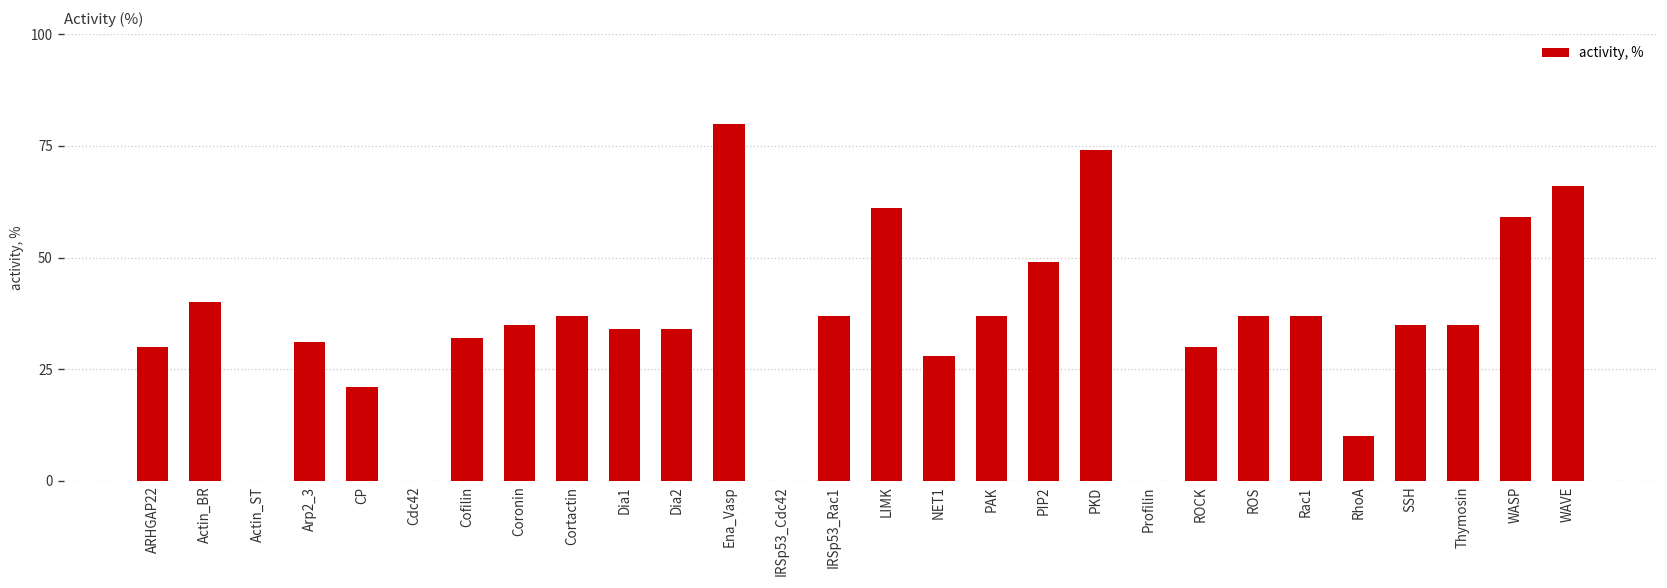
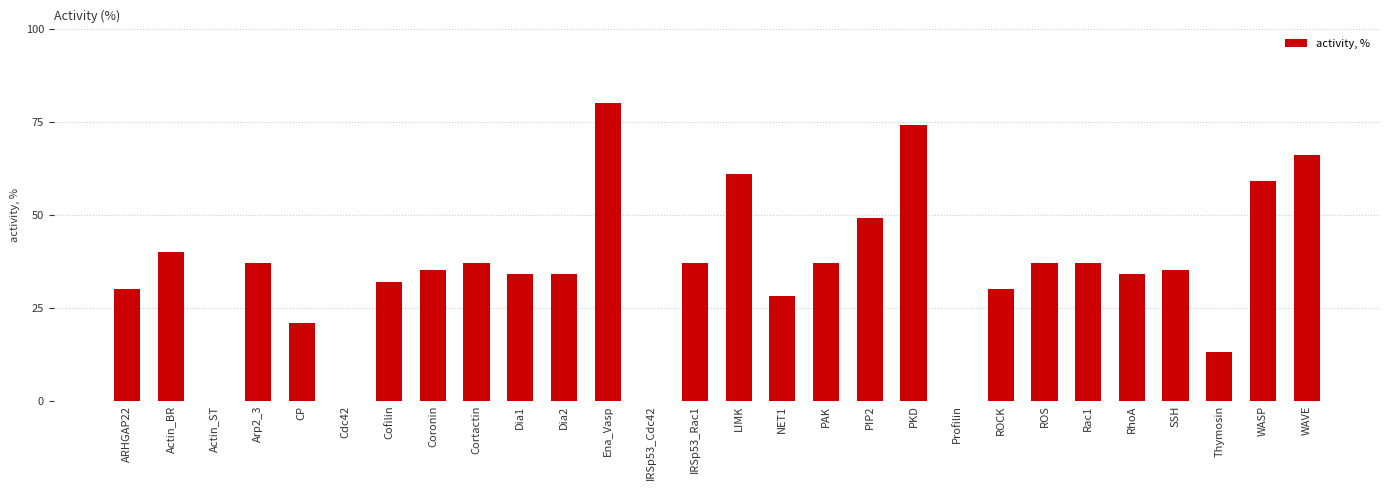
  {
    "ARHGAP22": 30,
    "Actin_BR": 40,
    "Actin_ST": 0,
-   "Arp2_3": 31,
+   "Arp2_3": 37,
    "CP": 21,
    "Cdc42": 0,
    "Cofilin": 32,
    "Coronin": 35,
    "Cortactin": 37,
    "Dia1": 34,
    "Dia2": 34,
    "Ena_Vasp": 80,
    "IRSp53_Cdc42": 0,
    "IRSp53_Rac1": 37,
    "LIMK": 61,
    "NET1": 28,
    "PAK": 37,
    "PIP2": 49,
    "PKD": 74,
    "Profilin": 0,
    "ROCK": 30,
    "ROS": 37,
    "Rac1": 37,
-   "RhoA": 10,
+   "RhoA": 34,
    "SSH": 35,
-   "Thymosin": 35,
+   "Thymosin": 13,
    "WASP": 59,
    "WAVE": 66
  }
